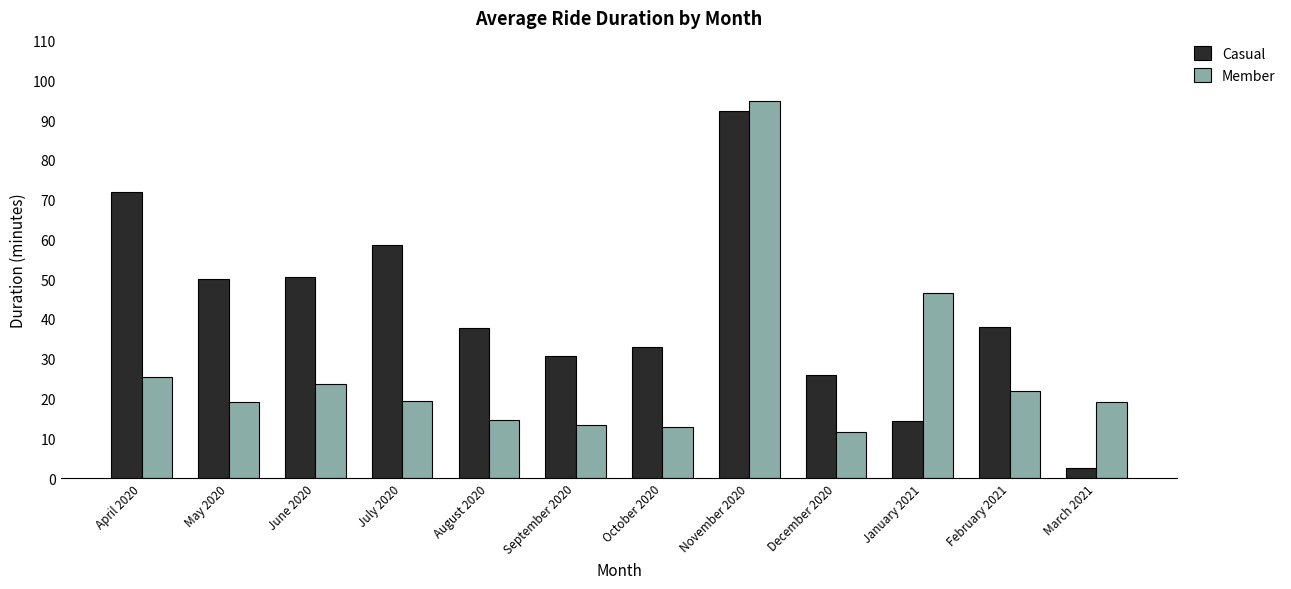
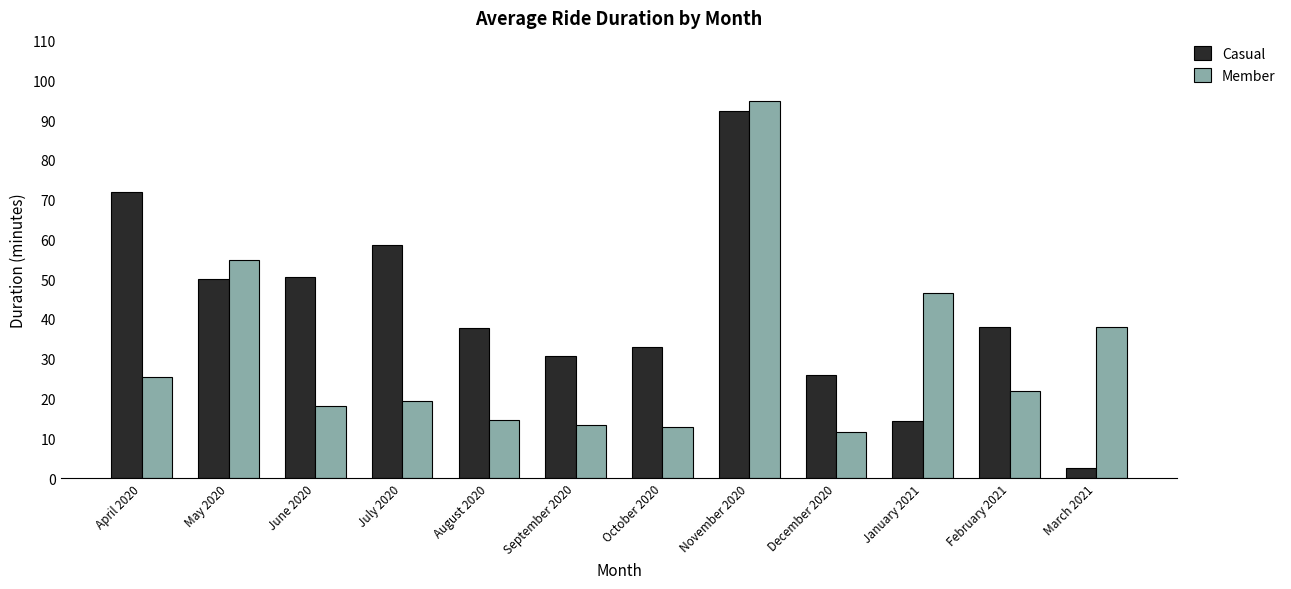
  {
    "Casual": {
      "April 2020": 72,
      "May 2020": 50,
      "June 2020": 51,
      "July 2020": 59,
      "August 2020": 38,
      "September 2020": 31,
      "October 2020": 33,
      "November 2020": 92,
      "December 2020": 26,
      "January 2021": 14,
      "February 2021": 38,
      "March 2021": 3
    },
    "Member": {
      "April 2020": 25,
-     "May 2020": 19,
-     "June 2020": 24,
+     "May 2020": 55,
+     "June 2020": 18,
      "July 2020": 19,
      "August 2020": 15,
      "September 2020": 13,
      "October 2020": 13,
      "November 2020": 95,
      "December 2020": 12,
      "January 2021": 47,
      "February 2021": 22,
-     "March 2021": 19
+     "March 2021": 38
    }
  }
